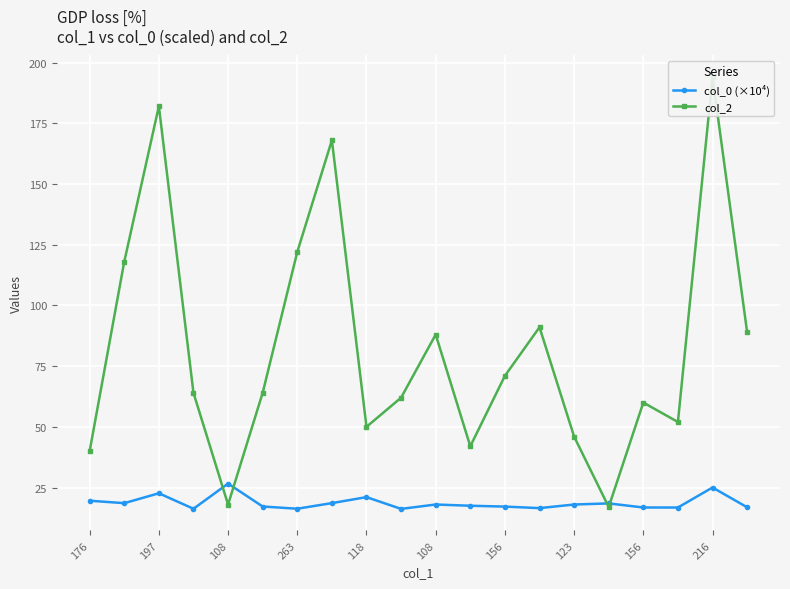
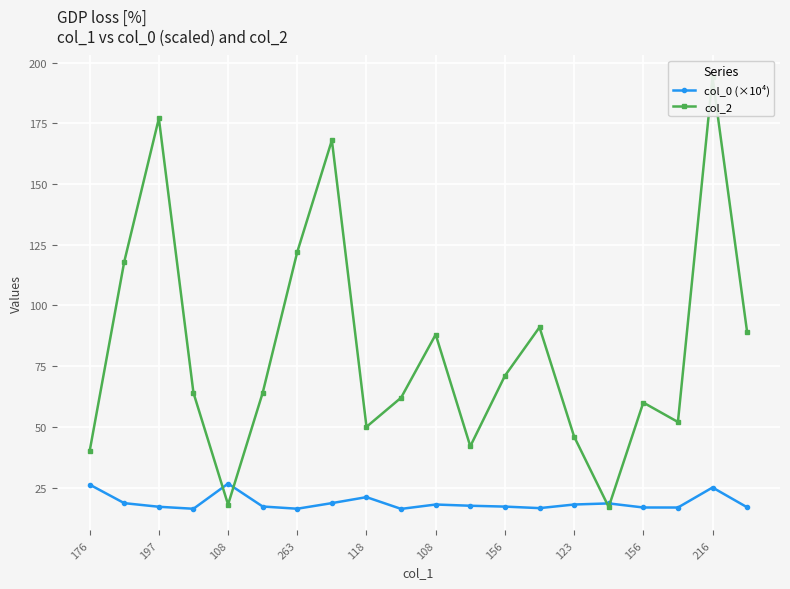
  {
    "col_0 (×10⁴)": {
-     "176": 20,
-     "197": 23,
+     "176": 26,
+     "197": 17,
      "263": 16,
      "118": 21,
      "123": 18,
      "216": 25
    },
    "col_2": {
      "176": 40,
-     "197": 182,
+     "197": 177,
      "263": 122,
      "118": 50,
      "123": 46
    }
  }
